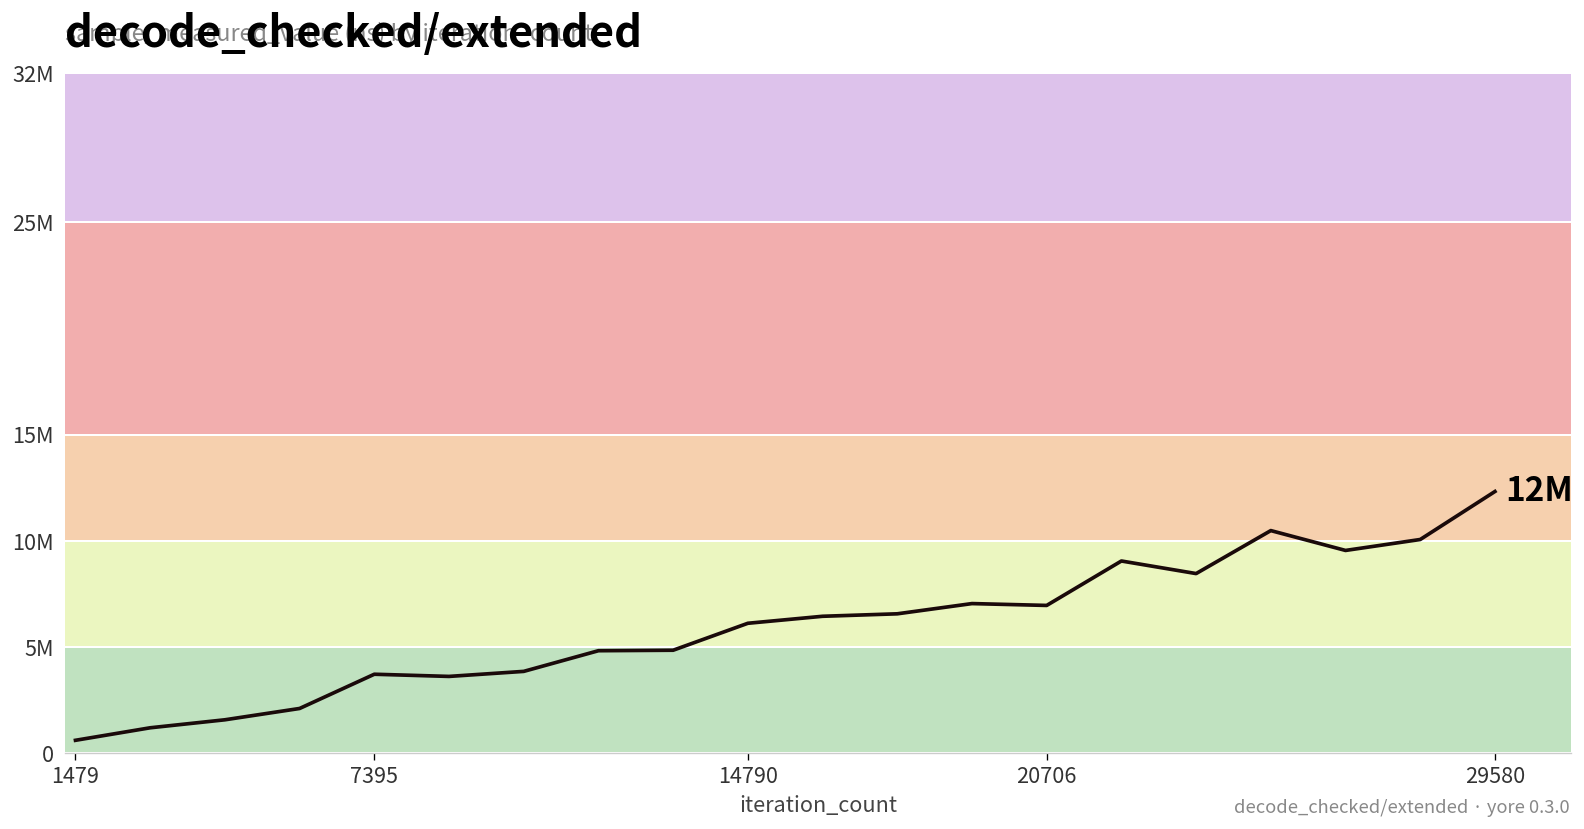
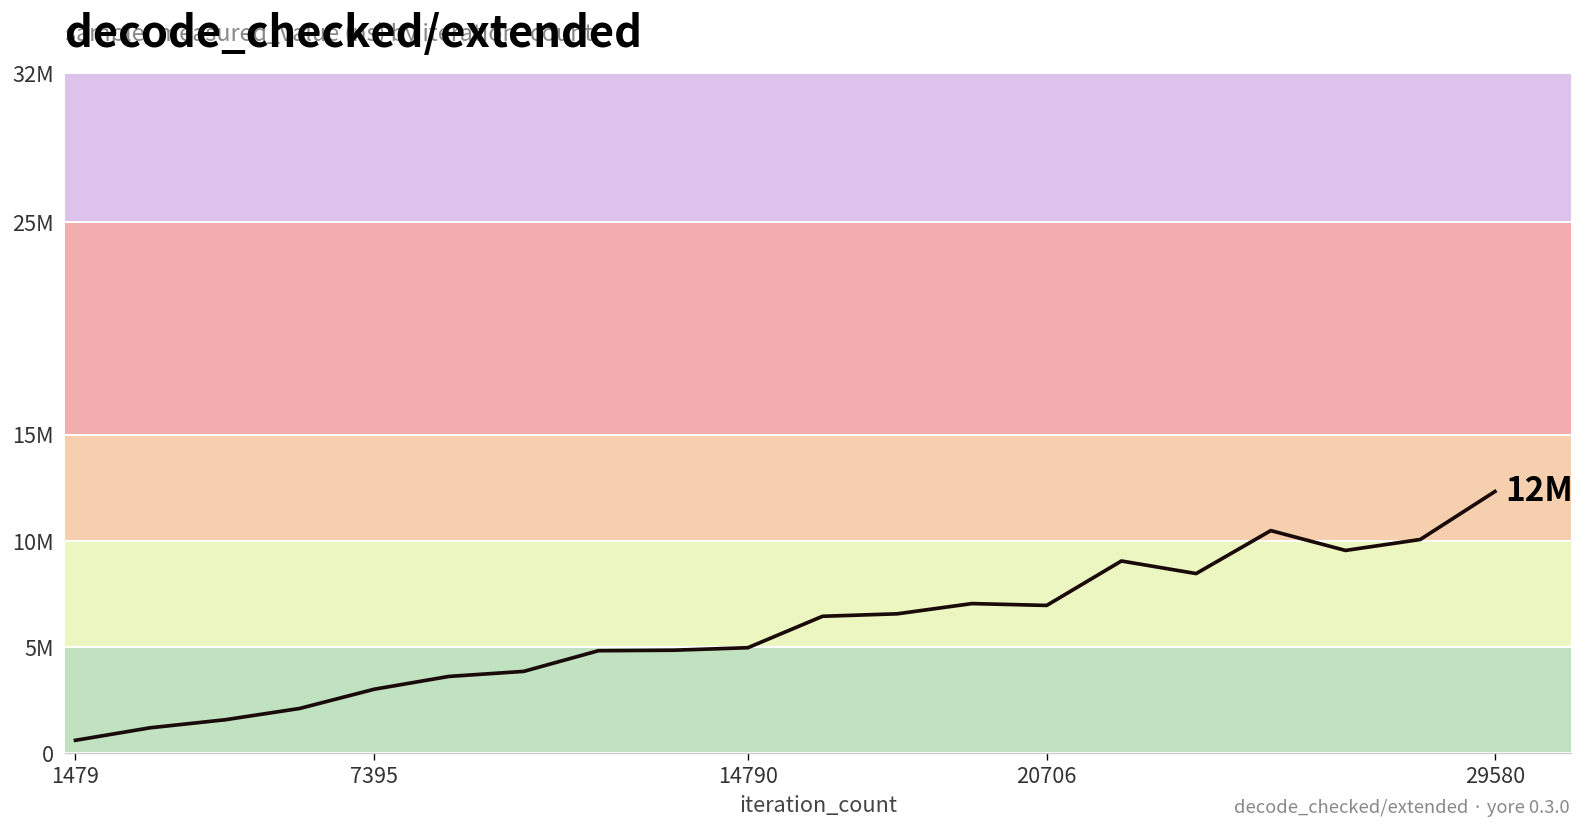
  {
    "1479": 600000,
-   "7395": 3700000,
-   "14790": 6100000,
+   "7395": 3000000,
+   "14790": 5000000,
    "20706": 7000000
  }
